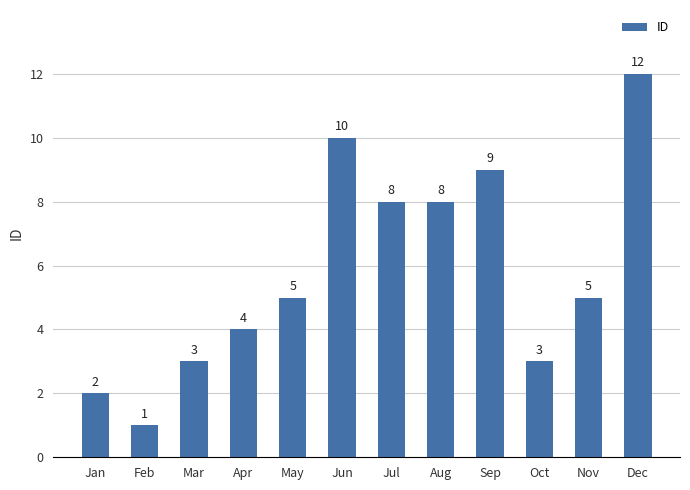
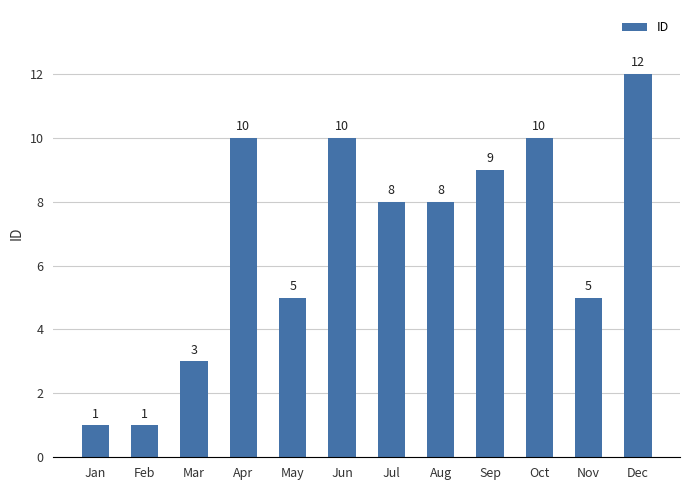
  {
-   "Jan": 2,
+   "Jan": 1,
    "Feb": 1,
    "Mar": 3,
-   "Apr": 4,
+   "Apr": 10,
    "May": 5,
    "Jun": 10,
    "Jul": 8,
    "Aug": 8,
    "Sep": 9,
-   "Oct": 3,
+   "Oct": 10,
    "Nov": 5,
    "Dec": 12
  }
